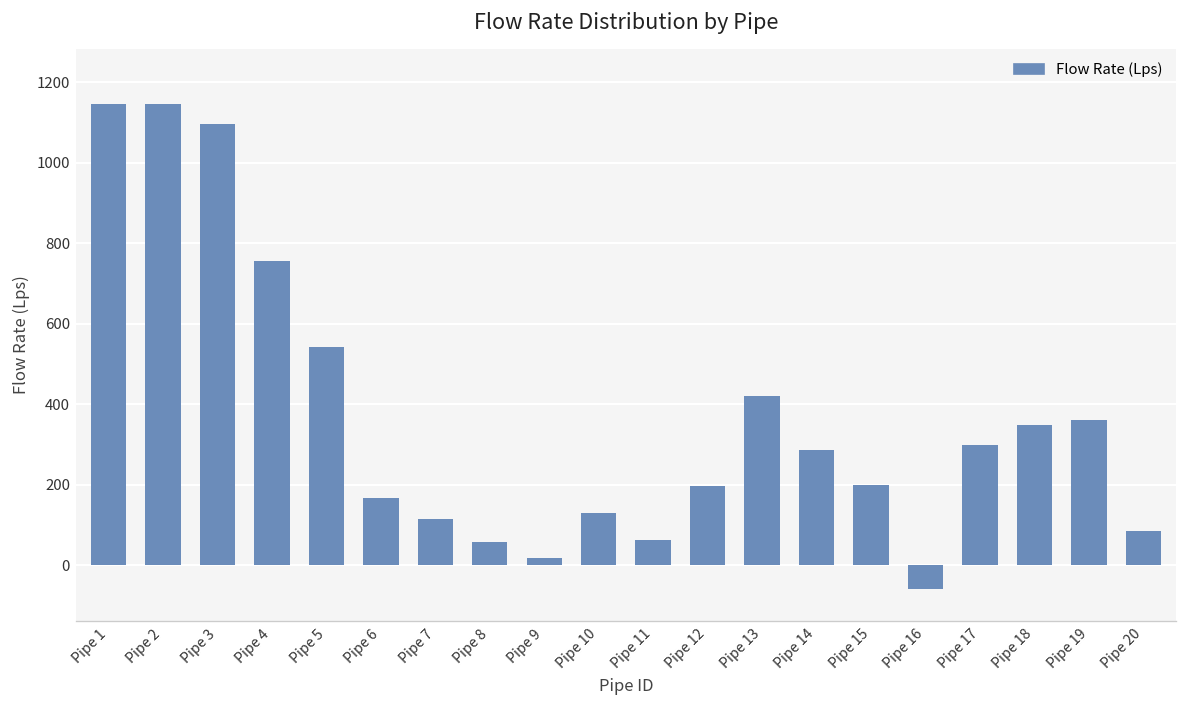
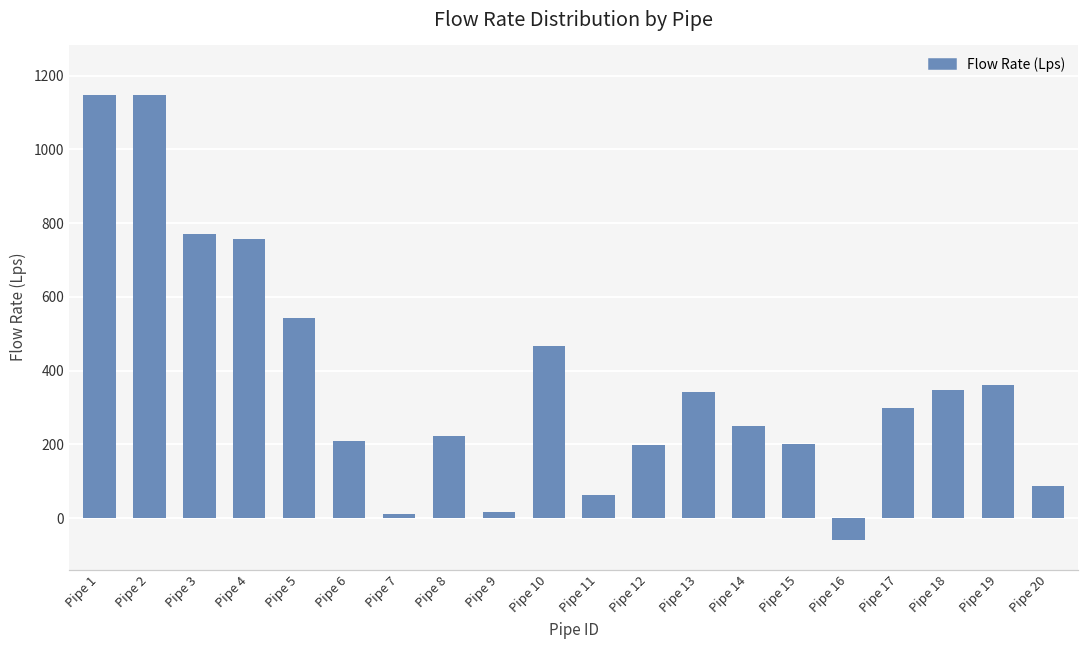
  {
    "Pipe 1": 1150,
    "Pipe 2": 1150,
-   "Pipe 3": 1100,
+   "Pipe 3": 770,
    "Pipe 4": 760,
    "Pipe 5": 540,
-   "Pipe 6": 170,
-   "Pipe 7": 110,
-   "Pipe 8": 60,
+   "Pipe 6": 210,
+   "Pipe 7": 10,
+   "Pipe 8": 220,
    "Pipe 9": 20,
-   "Pipe 10": 130,
+   "Pipe 10": 470,
    "Pipe 11": 60,
    "Pipe 12": 200,
-   "Pipe 13": 420,
-   "Pipe 14": 290,
+   "Pipe 13": 340,
+   "Pipe 14": 250,
    "Pipe 15": 200,
    "Pipe 16": -60,
    "Pipe 17": 300,
    "Pipe 18": 350,
    "Pipe 19": 360,
    "Pipe 20": 90
  }
